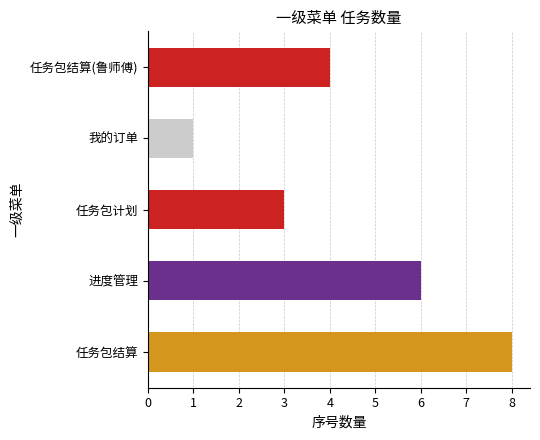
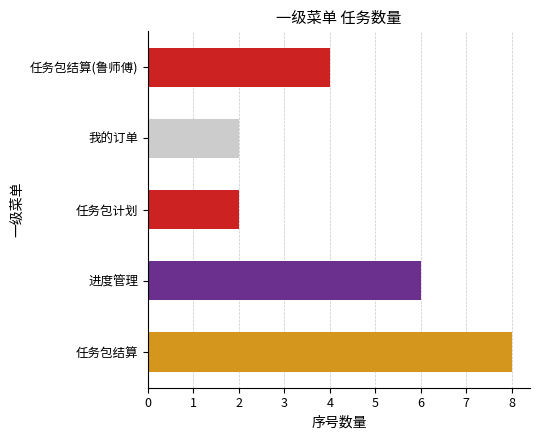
  {
    "任务包结算(鲁师傅)": 4,
-   "我的订单": 1,
-   "任务包计划": 3,
+   "我的订单": 2,
+   "任务包计划": 2,
    "进度管理": 6,
    "任务包结算": 8
  }
